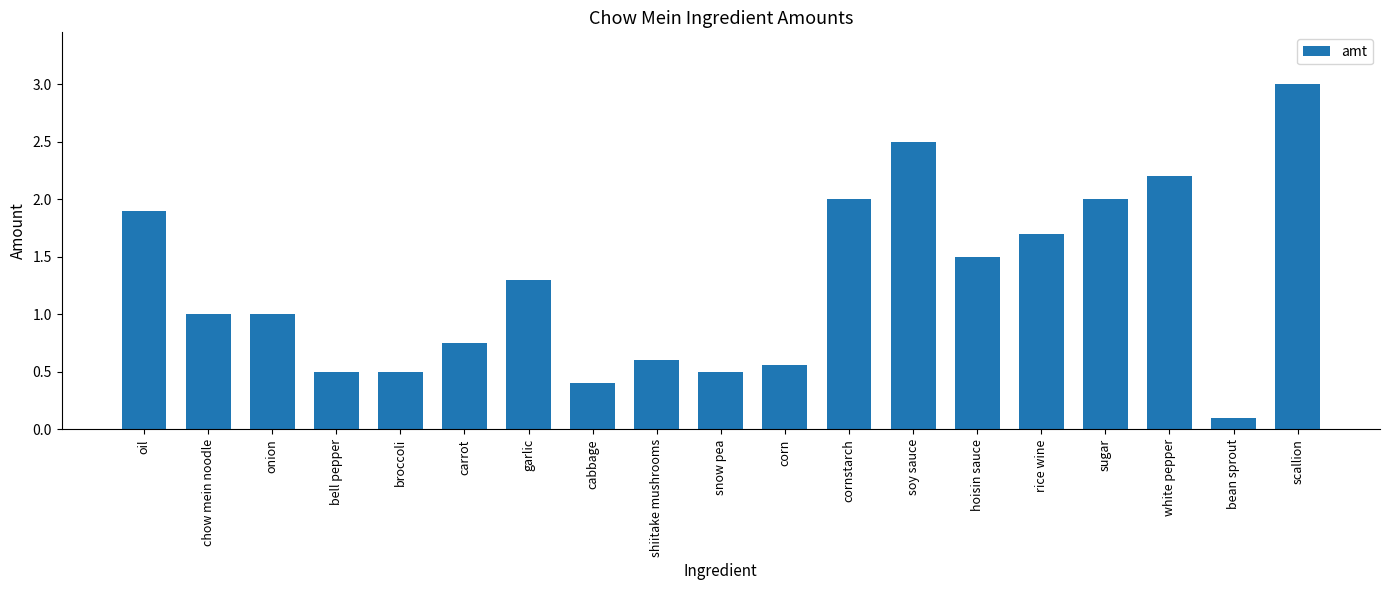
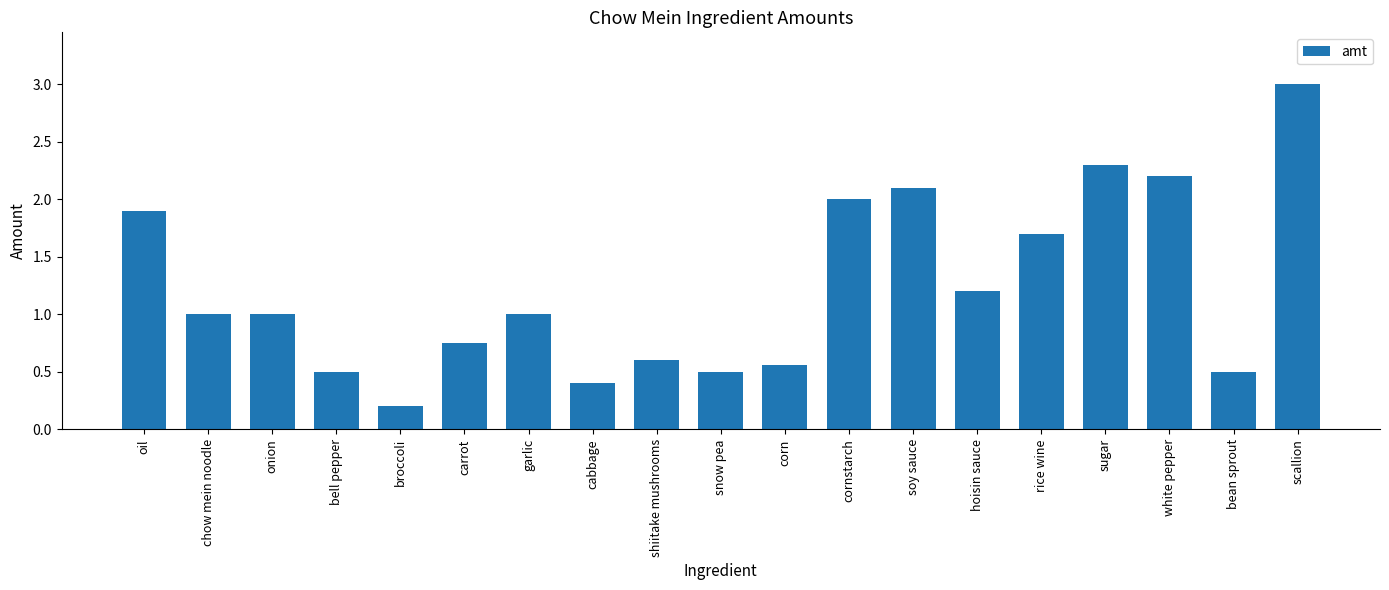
  {
    "oil": 1.9,
    "chow mein noodle": 1.0,
    "onion": 1.0,
    "bell pepper": 0.5,
-   "broccoli": 0.5,
+   "broccoli": 0.2,
    "carrot": 0.75,
-   "garlic": 1.3,
+   "garlic": 1.0,
    "cabbage": 0.4,
    "shiitake mushrooms": 0.6,
    "snow pea": 0.5,
    "corn": 0.56,
    "cornstarch": 2.0,
-   "soy sauce": 2.5,
-   "hoisin sauce": 1.5,
+   "soy sauce": 2.1,
+   "hoisin sauce": 1.2,
    "rice wine": 1.7,
-   "sugar": 2.0,
+   "sugar": 2.3,
    "white pepper": 2.2,
-   "bean sprout": 0.1,
+   "bean sprout": 0.5,
    "scallion": 3.0
  }
